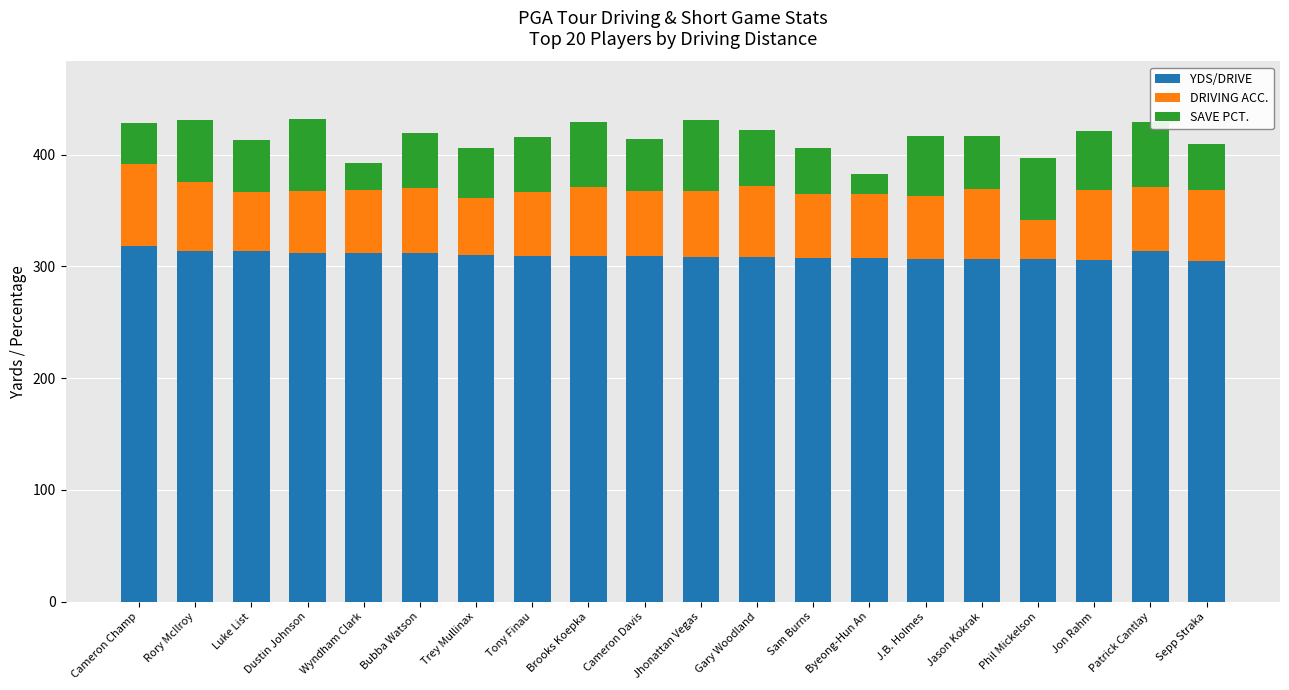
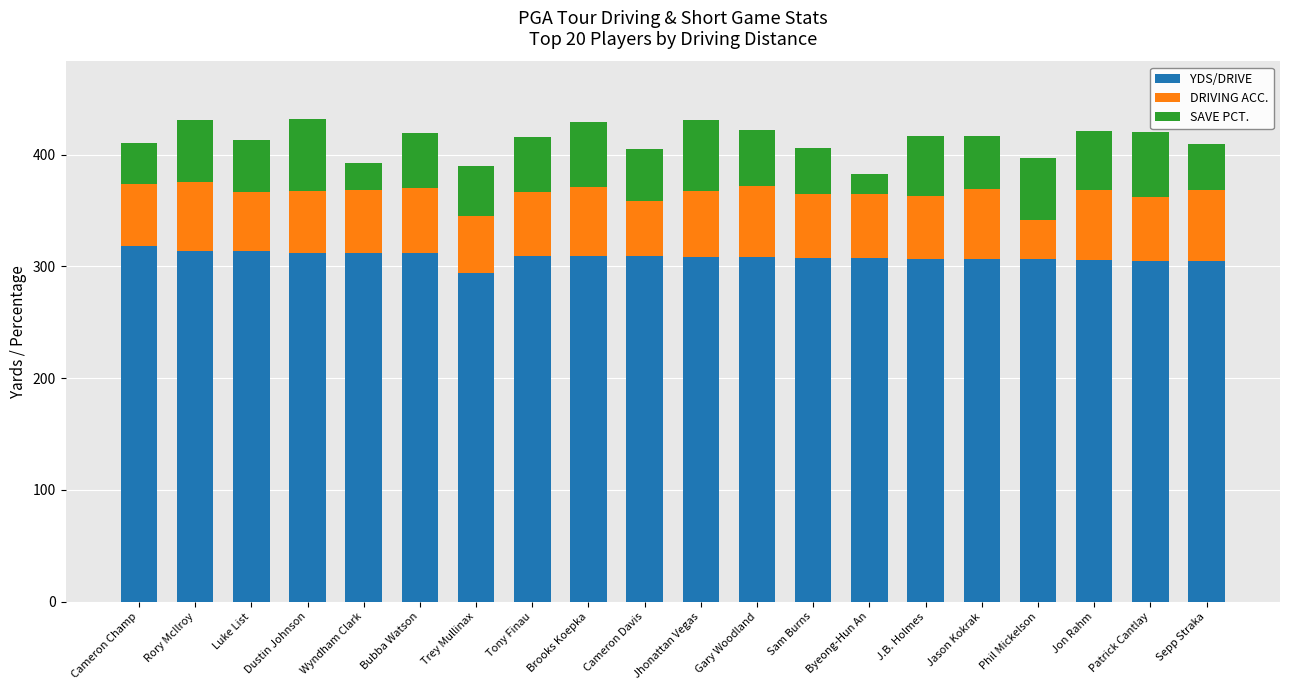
  {
    "YDS/DRIVE": {
      "Cameron Champ": 318,
      "Rory McIlroy": 314,
      "Luke List": 313,
      "Dustin Johnson": 312,
      "Wyndham Clark": 312,
      "Bubba Watson": 312,
-     "Trey Mullinax": 310,
+     "Trey Mullinax": 294,
      "Tony Finau": 310,
      "Brooks Koepka": 309,
      "Cameron Davis": 309,
      "Jhonattan Vegas": 308,
      "Gary Woodland": 308,
      "Sam Burns": 307,
      "Byeong-Hun An": 307,
      "J.B. Holmes": 307,
      "Jason Kokrak": 306,
      "Phil Mickelson": 306,
      "Jon Rahm": 306,
-     "Patrick Cantlay": 314,
+     "Patrick Cantlay": 305,
      "Sepp Straka": 304
    },
    "DRIVING ACC.": {
-     "Cameron Champ": 74,
+     "Cameron Champ": 55,
      "Rory McIlroy": 62,
      "Luke List": 53,
      "Dustin Johnson": 56,
      "Wyndham Clark": 56,
      "Bubba Watson": 58,
      "Trey Mullinax": 51,
      "Tony Finau": 57,
      "Brooks Koepka": 62,
-     "Cameron Davis": 58,
+     "Cameron Davis": 50,
      "Jhonattan Vegas": 59,
      "Gary Woodland": 63,
      "Sam Burns": 57,
      "Byeong-Hun An": 58,
      "J.B. Holmes": 57,
      "Jason Kokrak": 63,
      "Phil Mickelson": 35,
      "Jon Rahm": 63,
      "Patrick Cantlay": 57,
      "Sepp Straka": 64
    },
    "SAVE PCT.": {
      "Cameron Champ": 37,
      "Rory McIlroy": 55,
      "Luke List": 47,
      "Dustin Johnson": 64,
      "Wyndham Clark": 24,
      "Bubba Watson": 50,
      "Trey Mullinax": 44,
      "Tony Finau": 49,
      "Brooks Koepka": 58,
      "Cameron Davis": 47,
      "Jhonattan Vegas": 63,
      "Gary Woodland": 50,
      "Sam Burns": 41,
      "Byeong-Hun An": 18,
      "J.B. Holmes": 53,
      "Jason Kokrak": 48,
      "Phil Mickelson": 55,
      "Jon Rahm": 53,
      "Patrick Cantlay": 58,
      "Sepp Straka": 41
    }
  }
